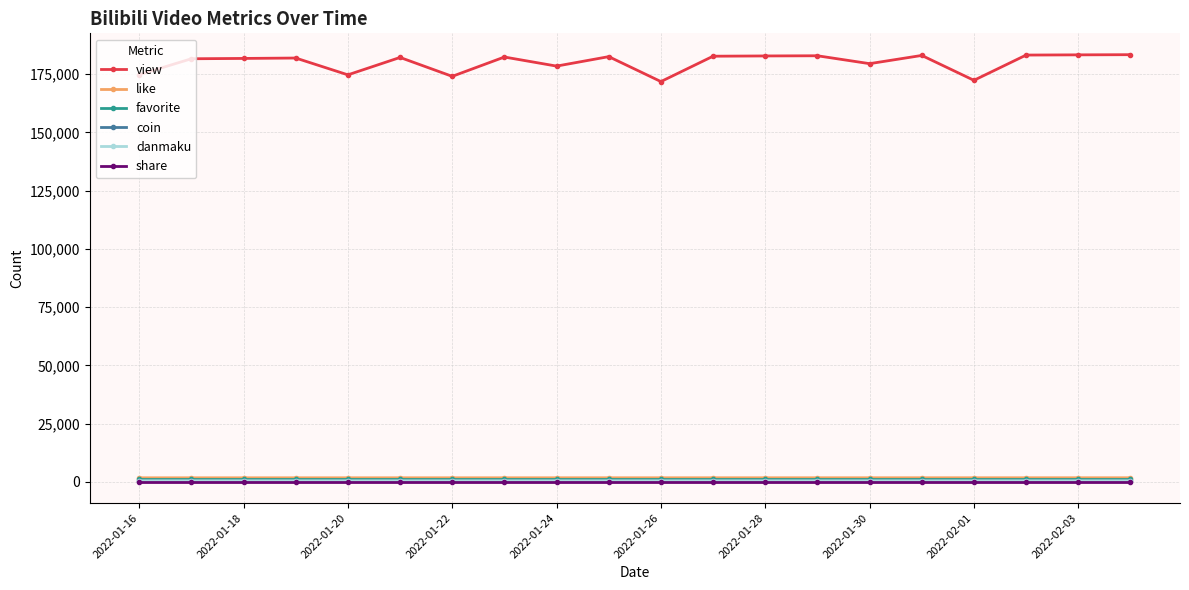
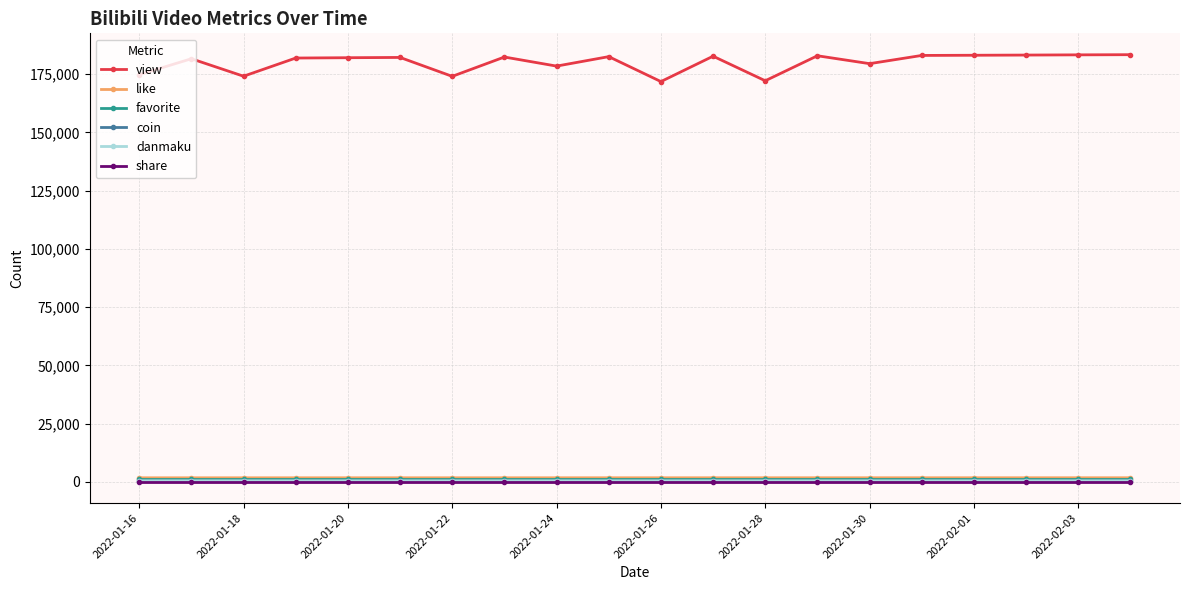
  {
    "view": {
-     "2022-01-18": "182,000",
-     "2022-01-20": "175,000",
+     "2022-01-18": "174,000",
+     "2022-01-20": "182,000",
      "2022-01-22": "174,000",
      "2022-01-24": "178,000",
      "2022-01-26": "172,000",
-     "2022-01-28": "183,000",
+     "2022-01-28": "172,000",
      "2022-01-30": "179,000",
-     "2022-02-01": "172,000",
+     "2022-02-01": "183,000",
      "2022-02-03": "183,000"
    }
  }
